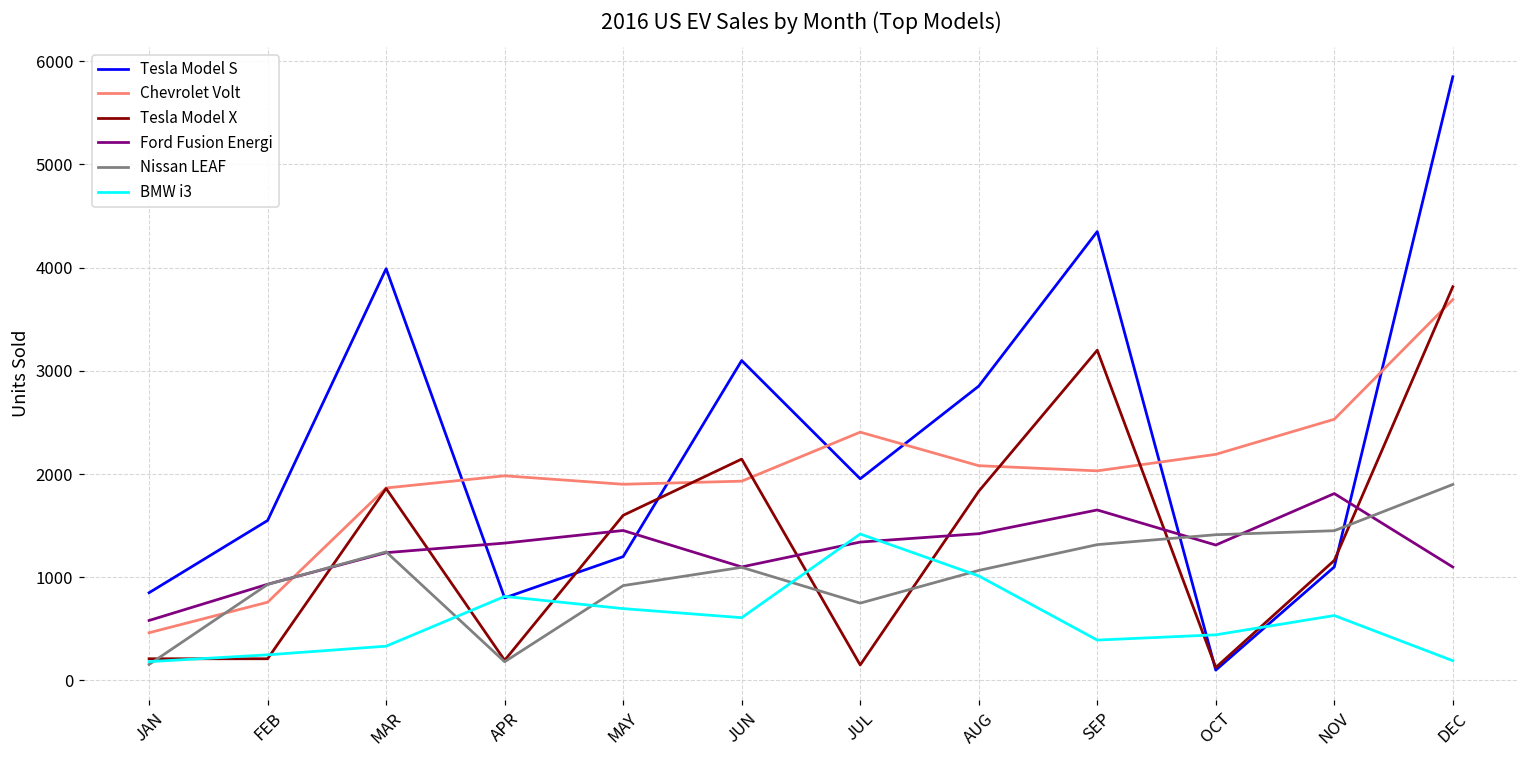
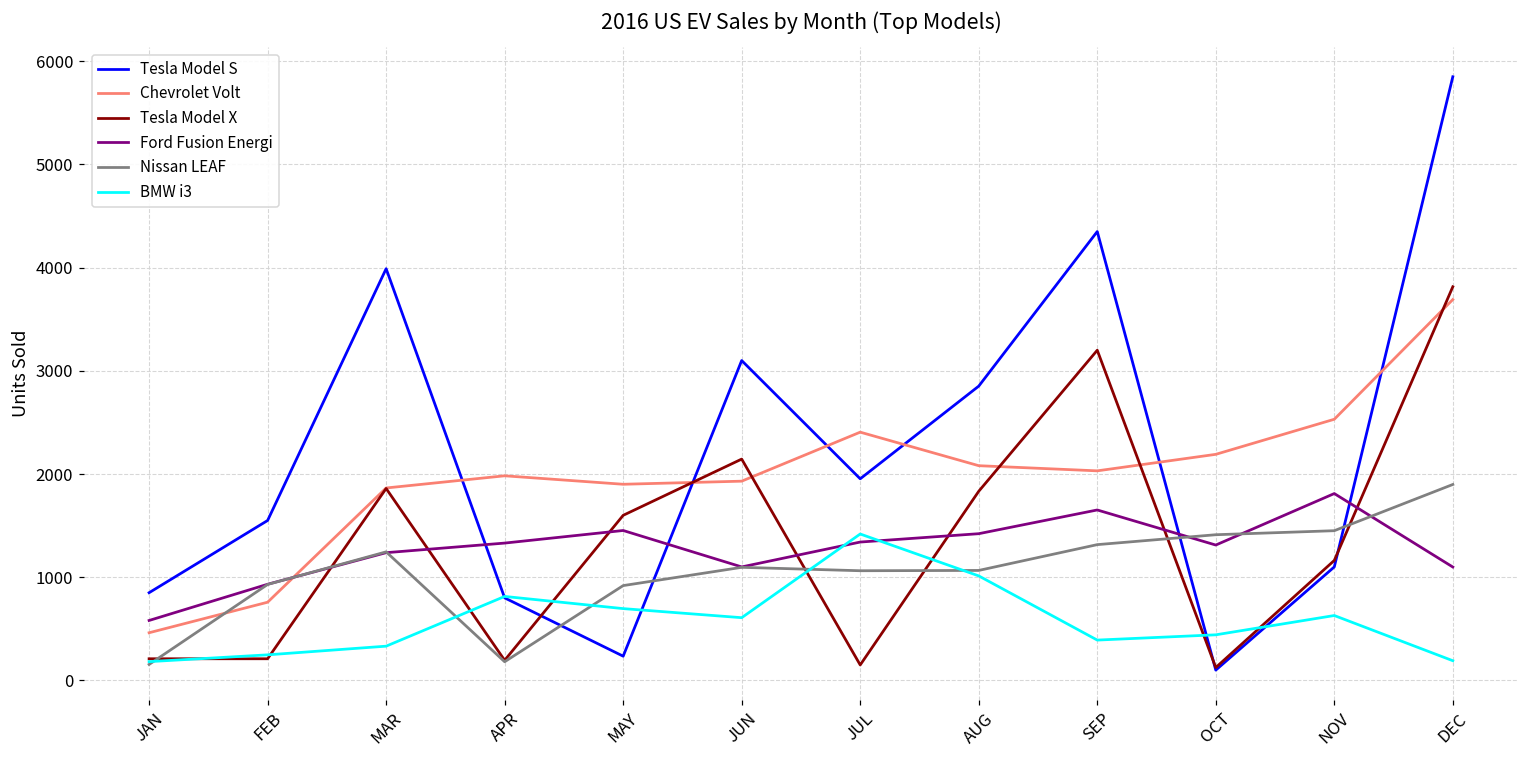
  {
    "Tesla Model S": {
      "JAN": 900,
      "FEB": 1600,
      "MAR": 4000,
-     "MAY": 1200,
+     "MAY": 200,
      "JUN": 3100,
      "JUL": 2000,
      "AUG": 2900,
      "SEP": 4400,
      "NOV": 1100,
      "DEC": 5900
    },
    "Chevrolet Volt": {
      "JAN": 500,
      "FEB": 800,
      "APR": 2000,
      "MAY": 1900,
      "JUN": 1900,
      "JUL": 2400,
      "AUG": 2100,
      "SEP": 2000,
      "OCT": 2200,
      "NOV": 2500,
      "DEC": 3700
    },
    "Tesla Model X": {
      "JAN": 200,
      "FEB": 200,
      "MAY": 1600,
      "JUN": 2100,
      "JUL": 200,
      "AUG": 1800,
      "SEP": 3200,
      "NOV": 1200,
      "DEC": 3800
    },
    "Ford Fusion Energi": {
      "JAN": 600,
      "APR": 1300,
      "MAY": 1500,
      "JUL": 1300,
      "AUG": 1400,
      "SEP": 1700,
      "OCT": 1300,
      "NOV": 1800,
      "DEC": 1100
    },
    "Nissan LEAF": {
      "MAY": 900,
-     "JUL": 700,
+     "JUL": 1100,
      "AUG": 1100,
      "SEP": 1300,
      "OCT": 1400,
      "NOV": 1500,
      "DEC": 1900
    },
    "BMW i3": {
      "FEB": 200,
      "MAR": 300,
      "MAY": 700,
      "JUN": 600,
      "JUL": 1400,
      "AUG": 1000,
      "SEP": 400,
      "OCT": 400,
      "NOV": 600,
      "DEC": 200
    }
  }
